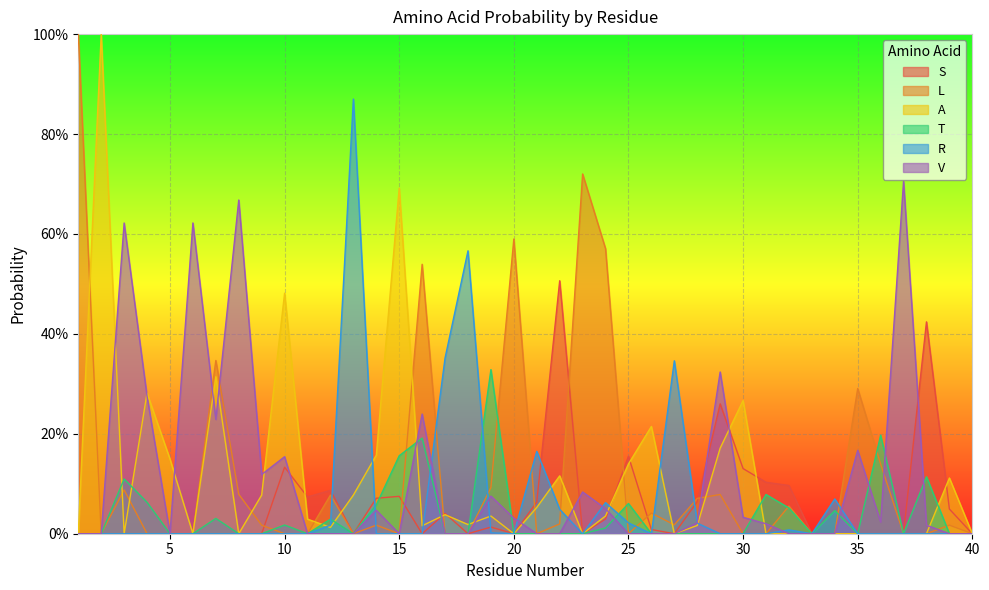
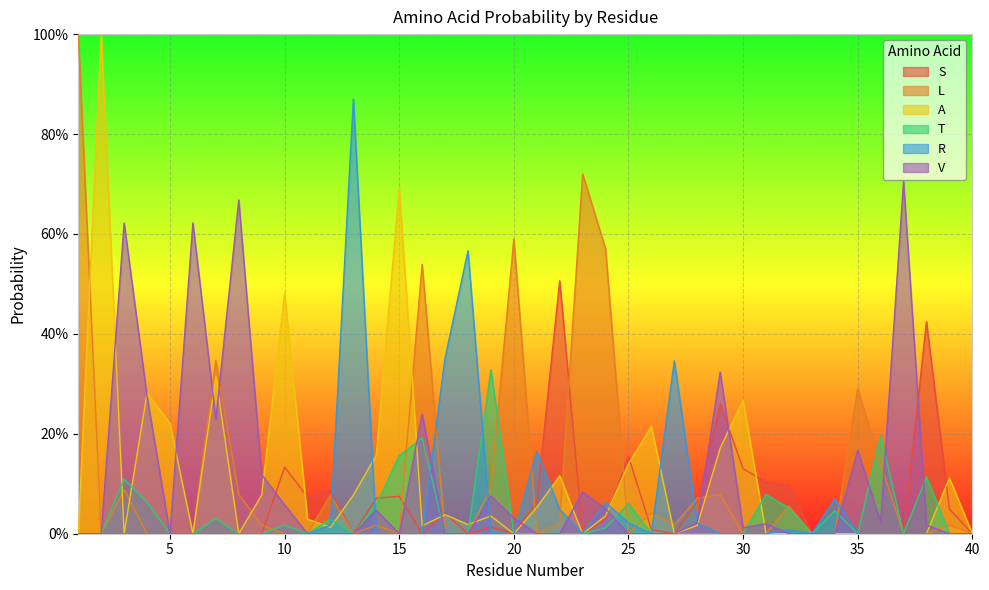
  {
    "A": {
-     "5": "15%",
+     "5": "22%",
      "10": "48%",
      "15": "69%",
      "25": "14%",
      "30": "27%"
    },
    "T": {
      "10": "2%",
      "15": "16%",
      "25": "6%"
    },
    "R": {
      "25": "2%"
    },
    "V": {
-     "10": "15%",
+     "10": "6%",
      "20": "3%",
-     "30": "3%",
+     "30": "1%",
      "35": "17%"
    }
  }
